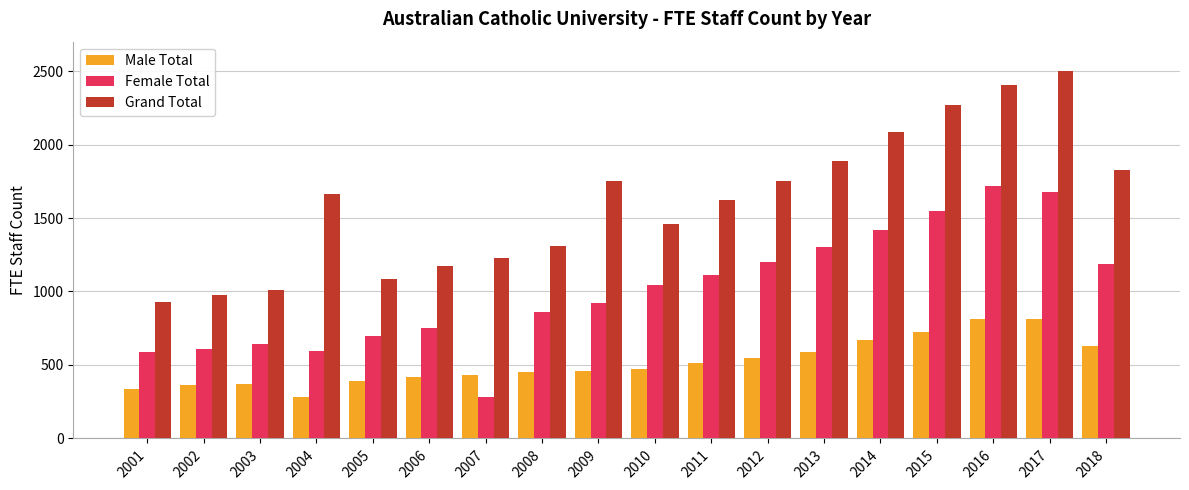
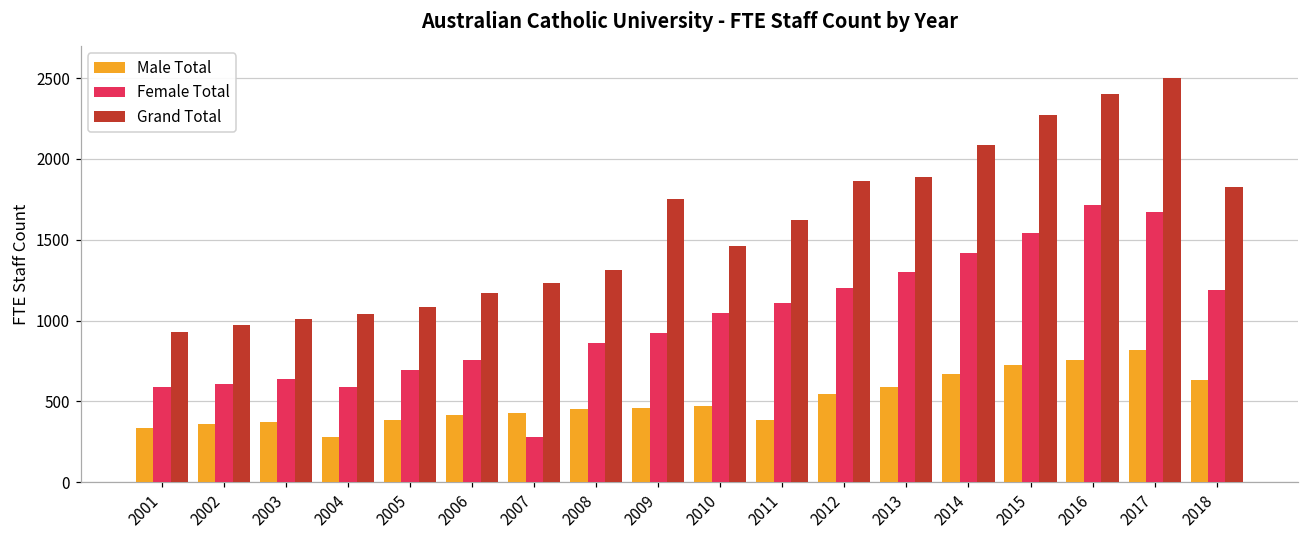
  {
    "Male Total": {
      "2001": 340,
      "2002": 360,
      "2003": 370,
      "2004": 280,
      "2005": 390,
      "2006": 420,
      "2007": 430,
      "2008": 450,
      "2009": 460,
      "2010": 470,
-     "2011": 510,
+     "2011": 380,
      "2012": 550,
      "2013": 590,
      "2014": 670,
      "2015": 730,
-     "2016": 810,
+     "2016": 760,
      "2017": 820,
      "2018": 630
    },
    "Female Total": {
      "2001": 590,
      "2002": 610,
      "2003": 640,
      "2004": 590,
      "2005": 700,
      "2006": 750,
      "2007": 280,
      "2008": 860,
      "2009": 930,
      "2010": 1050,
      "2011": 1110,
      "2012": 1200,
      "2013": 1300,
      "2014": 1420,
      "2015": 1550,
      "2016": 1720,
      "2017": 1670,
      "2018": 1190
    },
    "Grand Total": {
      "2001": 930,
      "2002": 970,
      "2003": 1010,
-     "2004": 1670,
+     "2004": 1040,
      "2005": 1090,
      "2006": 1170,
      "2007": 1230,
      "2008": 1310,
      "2009": 1760,
      "2010": 1460,
      "2011": 1620,
-     "2012": 1750,
+     "2012": 1870,
      "2013": 1890,
      "2014": 2090,
      "2015": 2270,
      "2016": 2400,
      "2017": 2500,
      "2018": 1830
    }
  }
